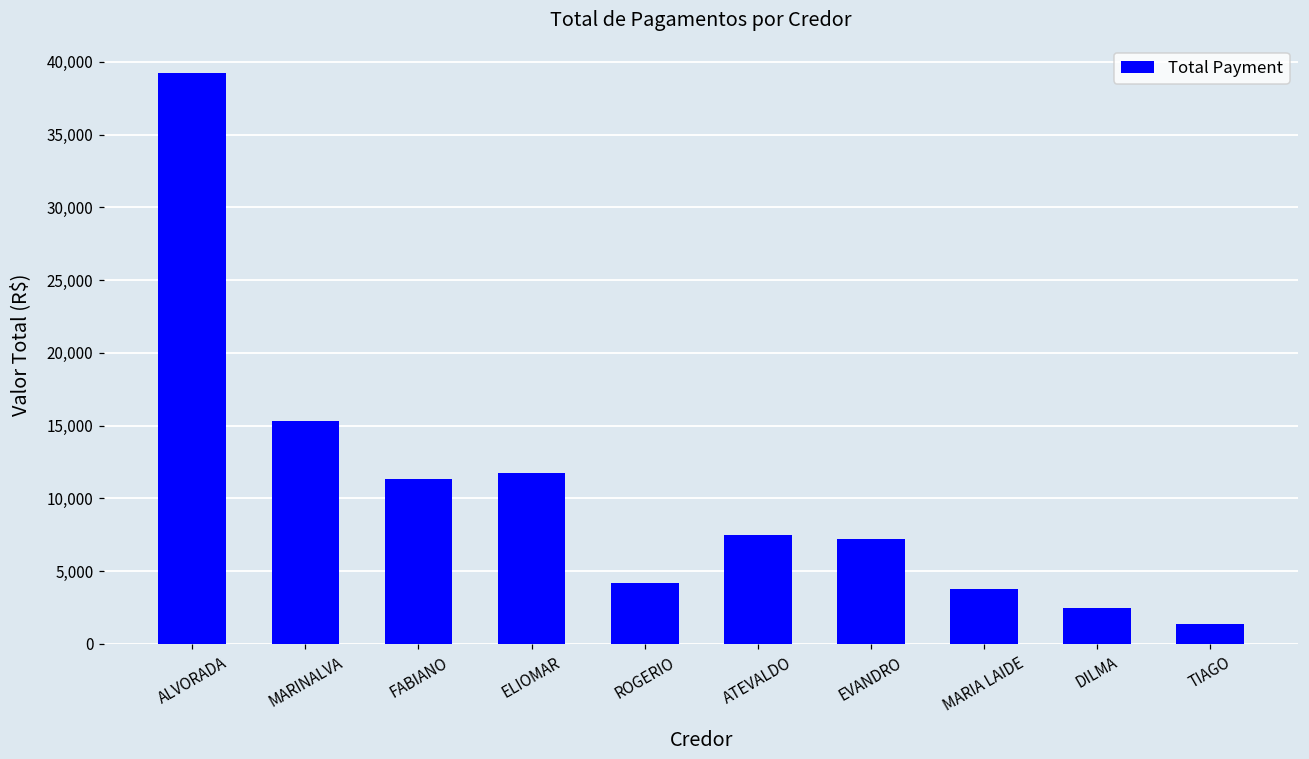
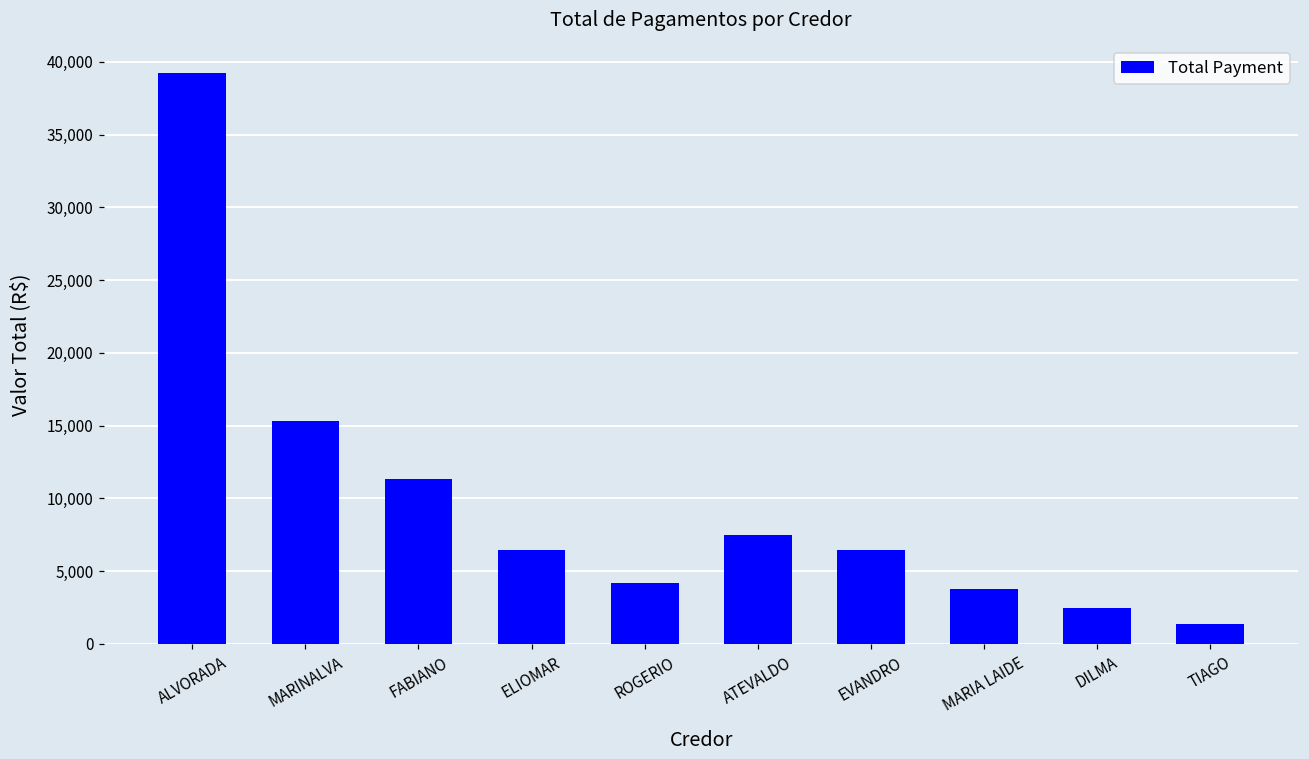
  {
    "ALVORADA": "39,200",
    "MARINALVA": "15,300",
    "FABIANO": "11,300",
-   "ELIOMAR": "11,700",
+   "ELIOMAR": "6,500",
    "ROGERIO": "4,200",
    "ATEVALDO": "7,500",
-   "EVANDRO": "7,200",
+   "EVANDRO": "6,400",
    "MARIA LAIDE": "3,700",
    "DILMA": "2,500",
    "TIAGO": "1,400"
  }
